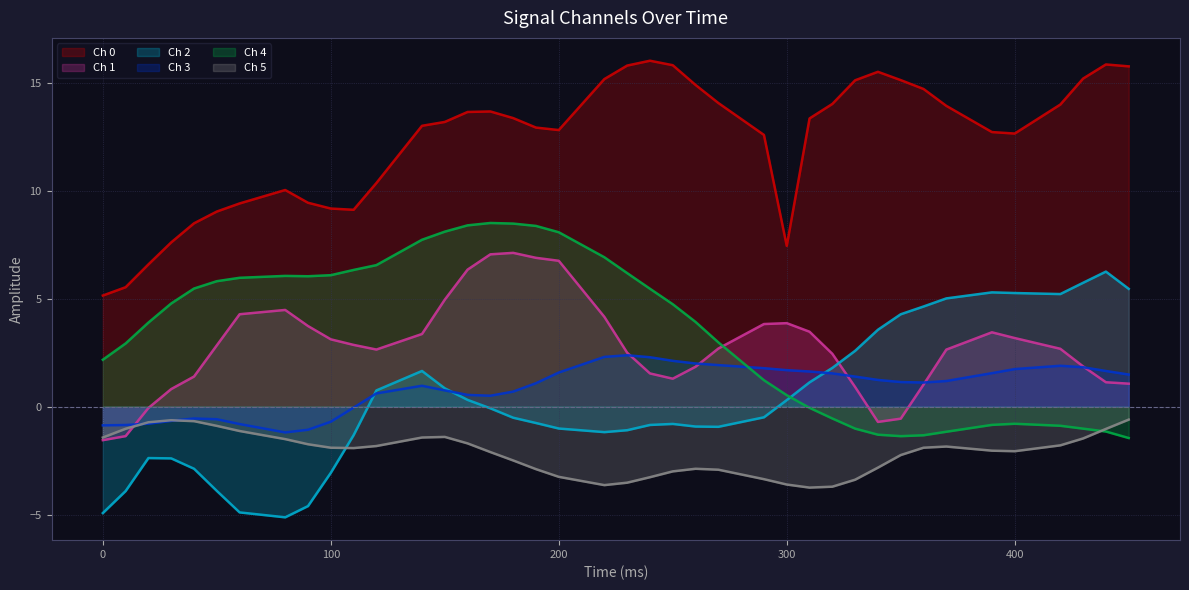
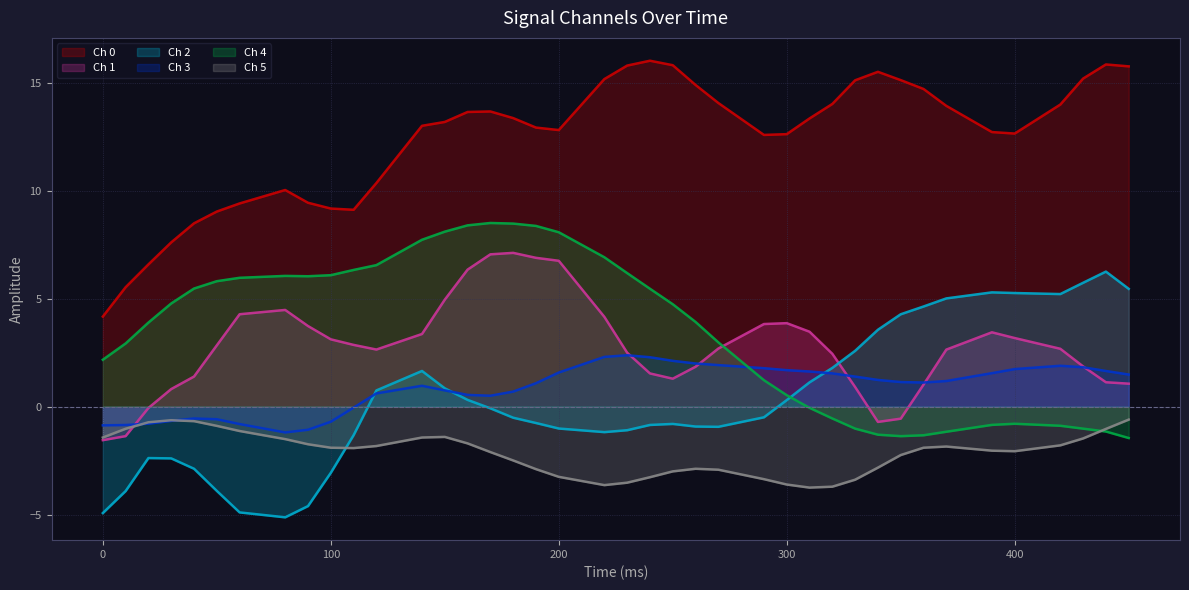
  {
    "Ch 0": {
-     "0": 5.2,
+     "0": 4.2,
      "100": 9.2,
      "200": 12.8,
-     "300": 7.5,
+     "300": 12.6,
      "400": 12.7
    }
  }
